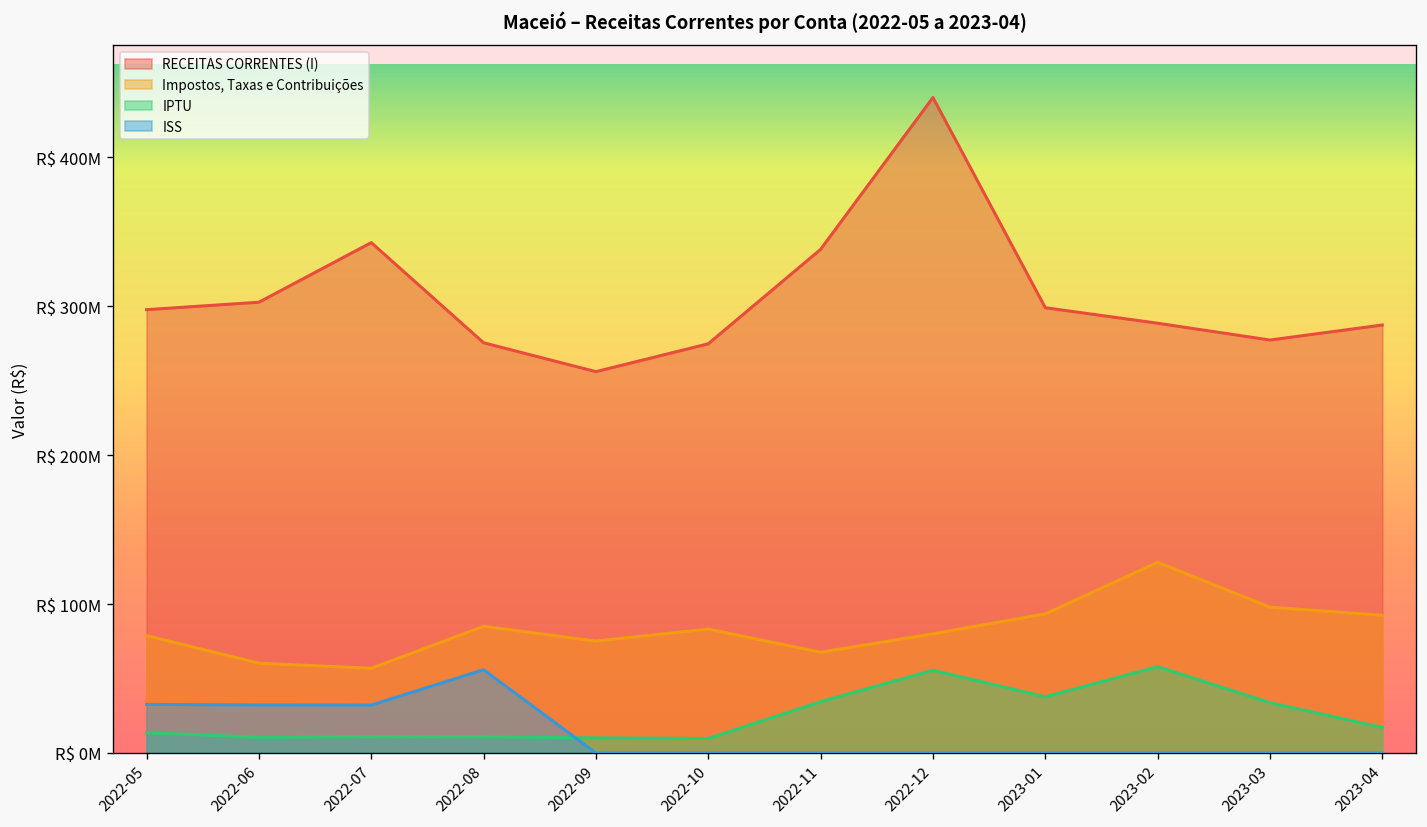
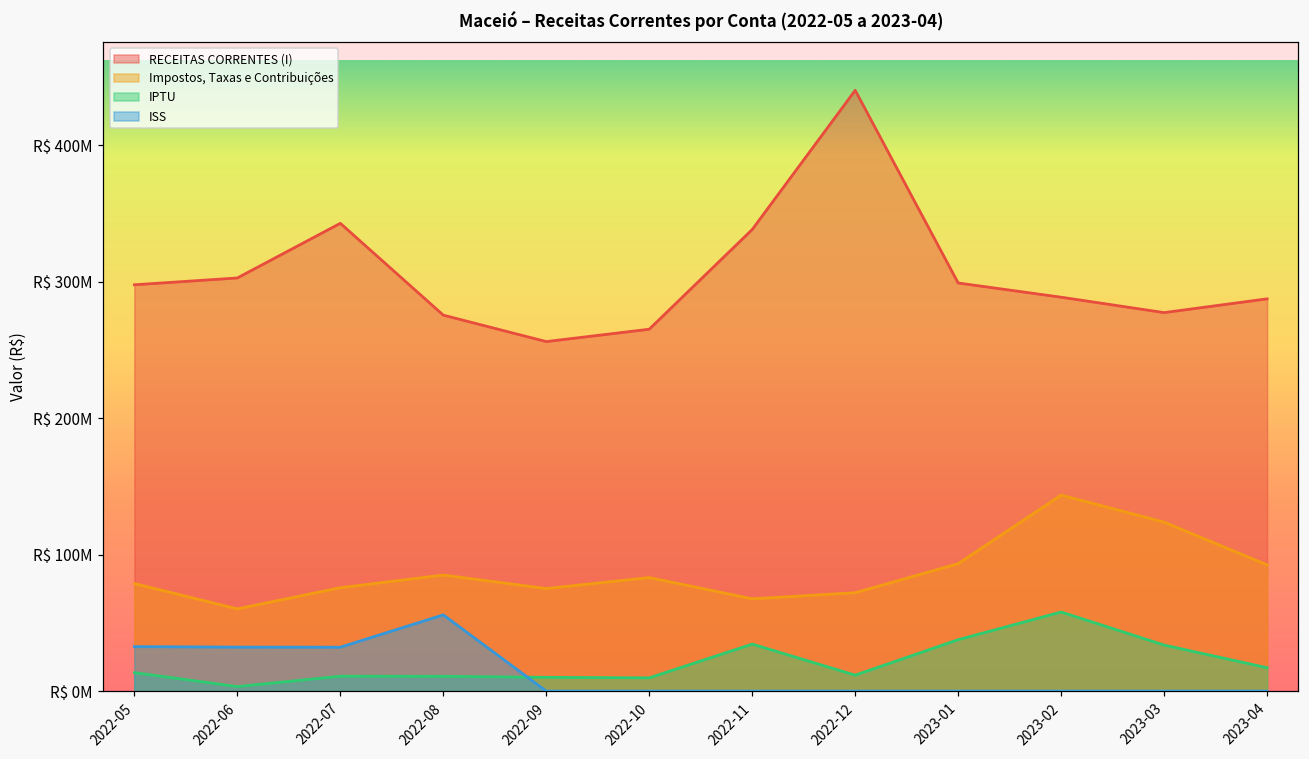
  {
    "RECEITAS CORRENTES (I)": {
      "2022-05": "R$ 298000000",
      "2022-06": "R$ 303000000",
      "2022-07": "R$ 343000000",
      "2022-08": "R$ 275000000",
      "2022-09": "R$ 256000000",
-     "2022-10": "R$ 275000000",
+     "2022-10": "R$ 265000000",
      "2022-11": "R$ 338000000",
      "2022-12": "R$ 440000000",
      "2023-01": "R$ 299000000",
      "2023-02": "R$ 289000000",
      "2023-03": "R$ 277000000",
      "2023-04": "R$ 287000000"
    },
    "Impostos, Taxas e Contribuições": {
      "2022-05": "R$ 79000000",
      "2022-06": "R$ 60000000",
-     "2022-07": "R$ 57000000",
+     "2022-07": "R$ 76000000",
      "2022-08": "R$ 85000000",
      "2022-09": "R$ 75000000",
      "2022-10": "R$ 83000000",
      "2022-11": "R$ 68000000",
-     "2022-12": "R$ 80000000",
+     "2022-12": "R$ 72000000",
      "2023-01": "R$ 93000000",
-     "2023-02": "R$ 128000000",
-     "2023-03": "R$ 98000000",
+     "2023-02": "R$ 144000000",
+     "2023-03": "R$ 124000000",
      "2023-04": "R$ 93000000"
    },
    "IPTU": {
      "2022-05": "R$ 14000000",
-     "2022-06": "R$ 11000000",
+     "2022-06": "R$ 3000000",
      "2022-07": "R$ 11000000",
      "2022-08": "R$ 11000000",
      "2022-09": "R$ 10000000",
      "2022-10": "R$ 10000000",
      "2022-11": "R$ 34000000",
-     "2022-12": "R$ 56000000",
+     "2022-12": "R$ 12000000",
      "2023-01": "R$ 38000000",
      "2023-02": "R$ 58000000",
      "2023-03": "R$ 34000000",
      "2023-04": "R$ 17000000"
    },
    "ISS": {
      "2022-05": "R$ 33000000",
      "2022-06": "R$ 32000000",
      "2022-07": "R$ 32000000",
      "2022-08": "R$ 56000000",
      "2022-09": "R$ 0",
      "2022-10": "R$ 0",
      "2022-11": "R$ 0",
      "2022-12": "R$ 0",
      "2023-01": "R$ 0",
      "2023-02": "R$ 0",
      "2023-03": "R$ 0",
      "2023-04": "R$ 0"
    }
  }
